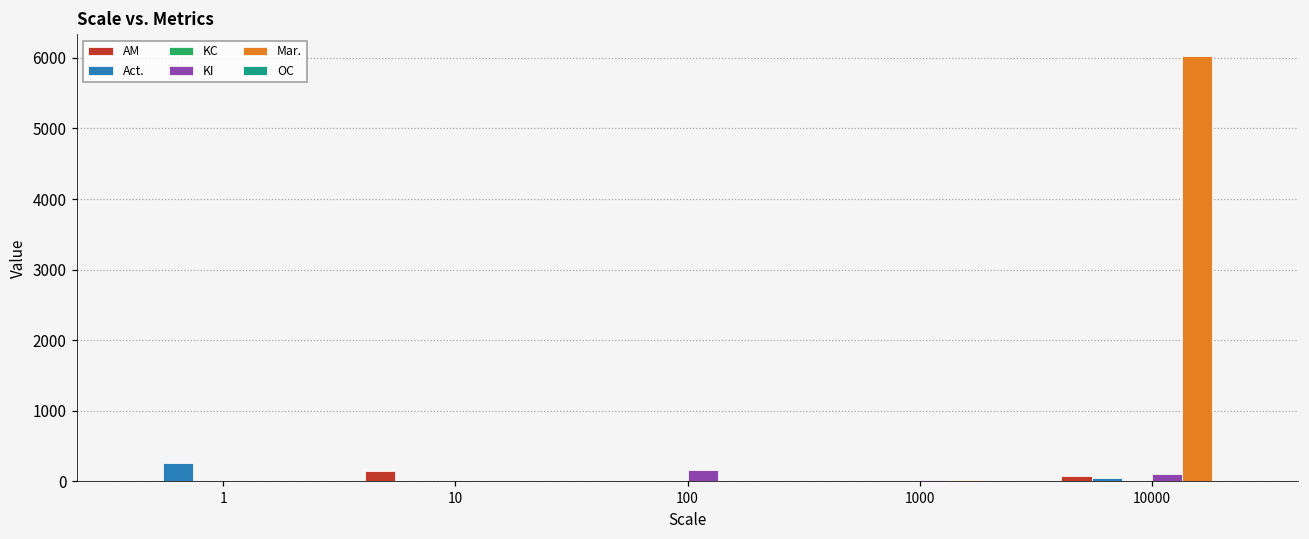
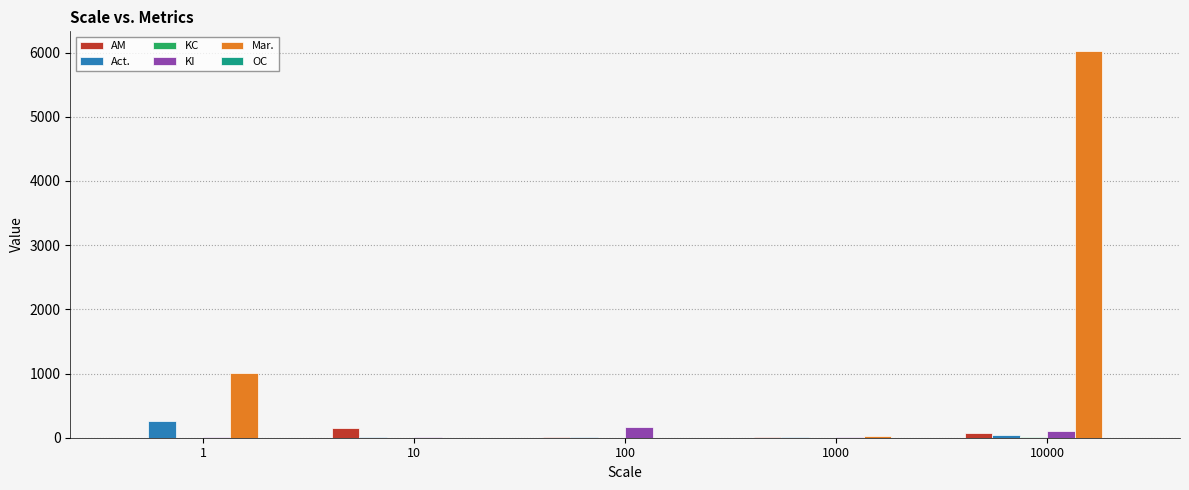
  {
    "AM": {
      "10": 200,
      "10000": 100
    },
    "Act.": {
      "1": 300,
      "10000": 100
    },
    "KI": {
      "100": 200,
      "10000": 100
    },
    "Mar.": {
-     "1": 0,
+     "1": 1000,
      "10000": 6000
    }
  }
